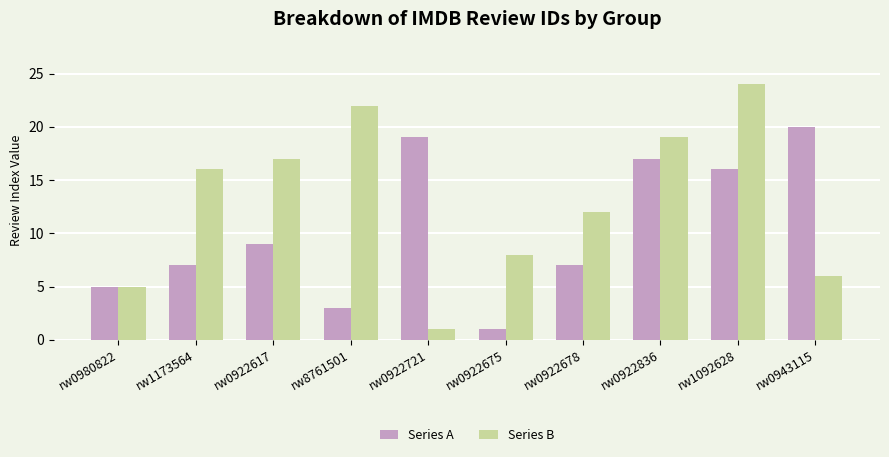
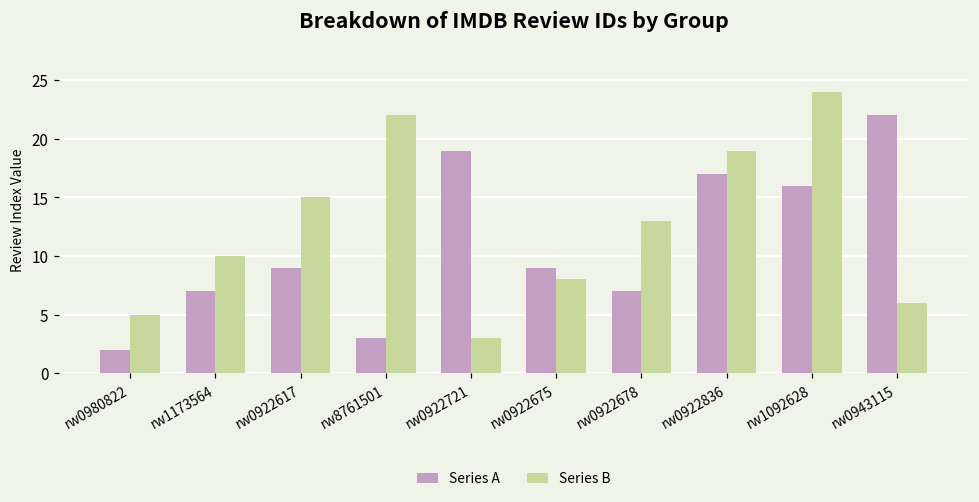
  {
    "Series A": {
-     "rw0980822": 5,
+     "rw0980822": 2,
      "rw1173564": 7,
      "rw0922617": 9,
      "rw8761501": 3,
      "rw0922721": 19,
-     "rw0922675": 1,
+     "rw0922675": 9,
      "rw0922678": 7,
      "rw0922836": 17,
      "rw1092628": 16,
-     "rw0943115": 20
+     "rw0943115": 22
    },
    "Series B": {
      "rw0980822": 5,
-     "rw1173564": 16,
-     "rw0922617": 17,
+     "rw1173564": 10,
+     "rw0922617": 15,
      "rw8761501": 22,
-     "rw0922721": 1,
+     "rw0922721": 3,
      "rw0922675": 8,
-     "rw0922678": 12,
+     "rw0922678": 13,
      "rw0922836": 19,
      "rw1092628": 24,
      "rw0943115": 6
    }
  }
